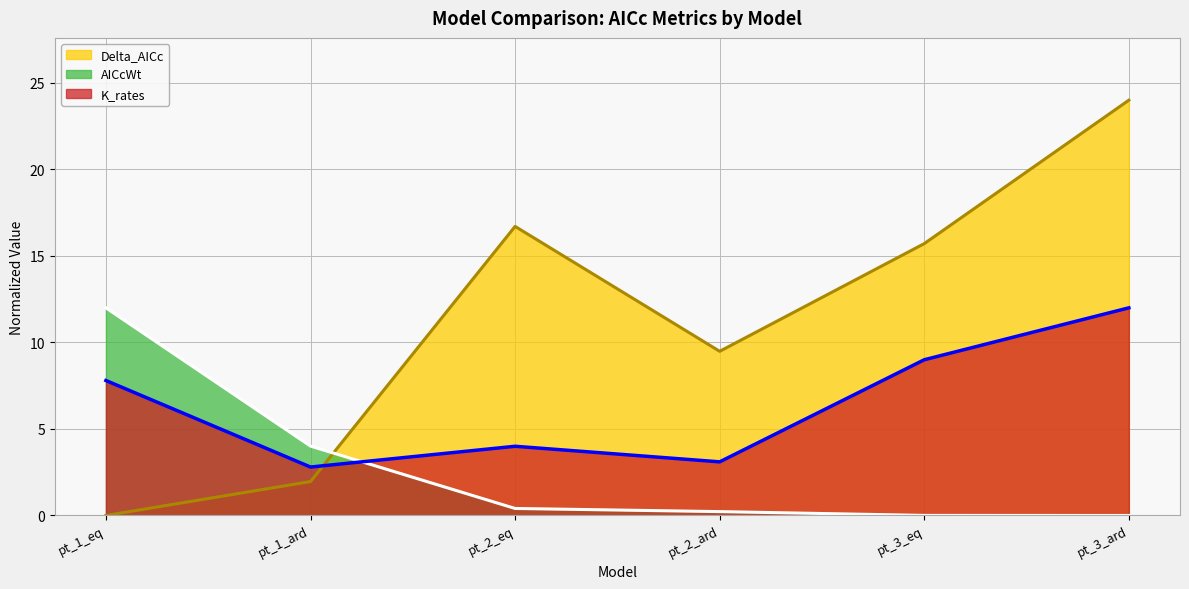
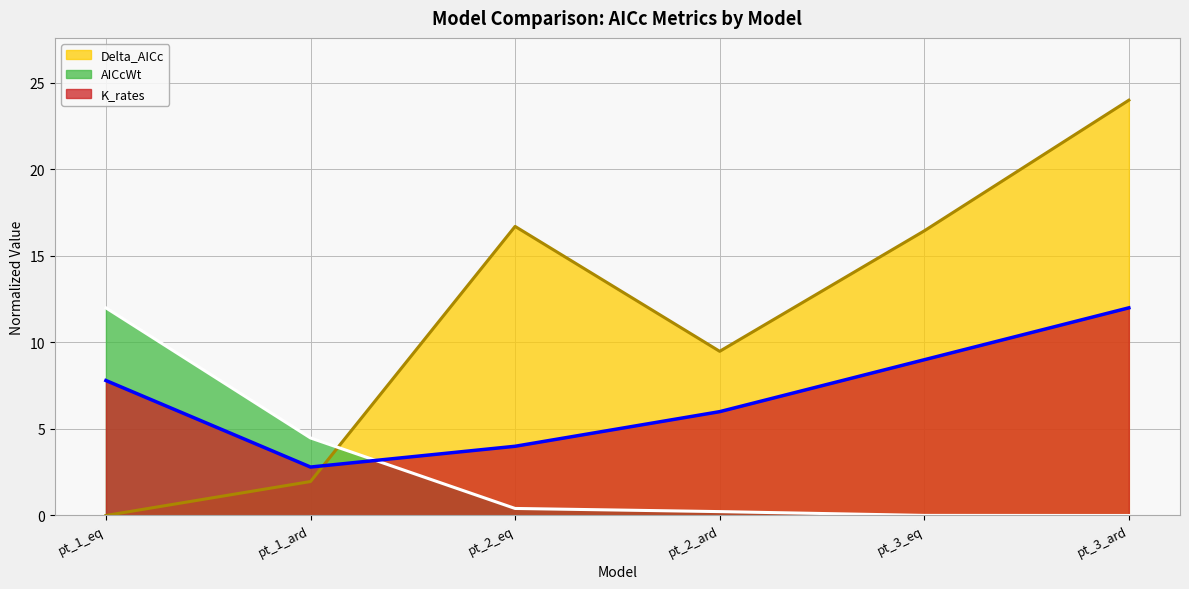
  {
    "Delta_AICc": {
      "pt_1_eq": 0.0,
      "pt_1_ard": 2.0,
      "pt_2_eq": 16.7,
      "pt_2_ard": 9.5,
-     "pt_3_eq": 15.7,
+     "pt_3_eq": 16.4,
      "pt_3_ard": 24.0
    },
    "AICcWt": {
      "pt_1_eq": 12.0,
-     "pt_1_ard": 4.0,
+     "pt_1_ard": 4.5,
      "pt_2_eq": 0.4,
      "pt_2_ard": 0.2,
      "pt_3_eq": 0.0,
      "pt_3_ard": 0.0
    },
    "K_rates": {
      "pt_1_eq": 7.8,
      "pt_1_ard": 2.8,
      "pt_2_eq": 4.0,
-     "pt_2_ard": 3.1,
+     "pt_2_ard": 6.0,
      "pt_3_eq": 9.0,
      "pt_3_ard": 12.0
    }
  }
